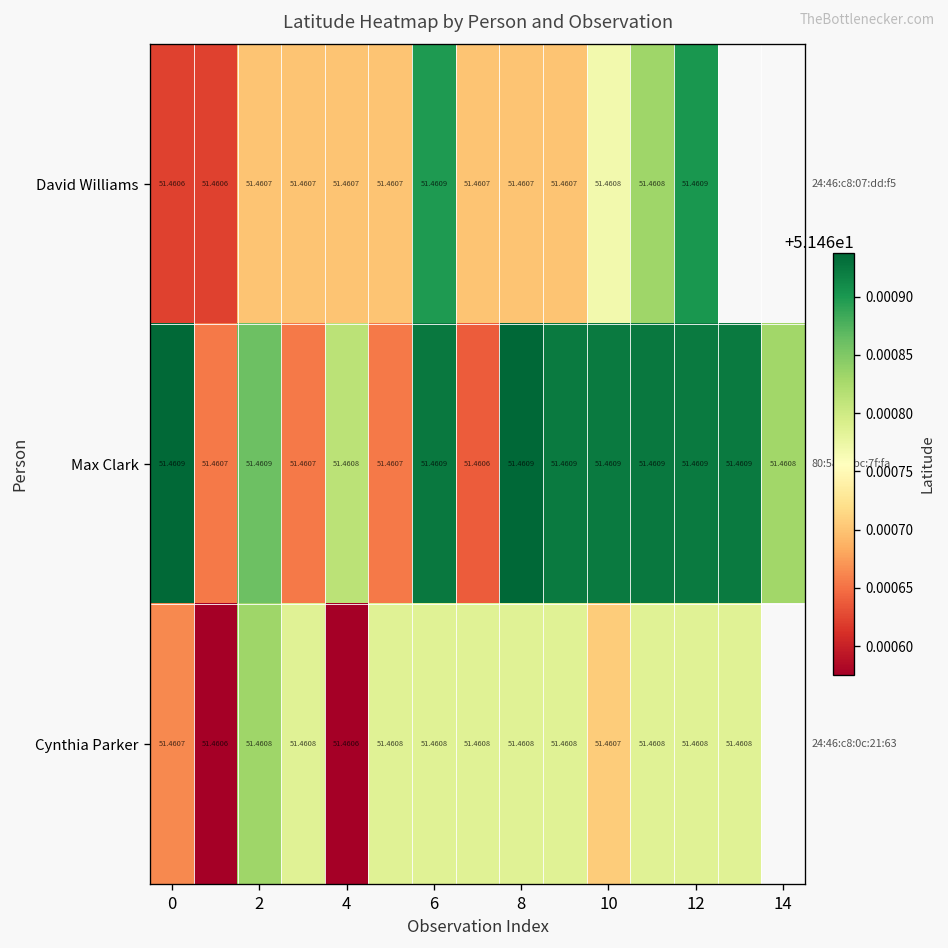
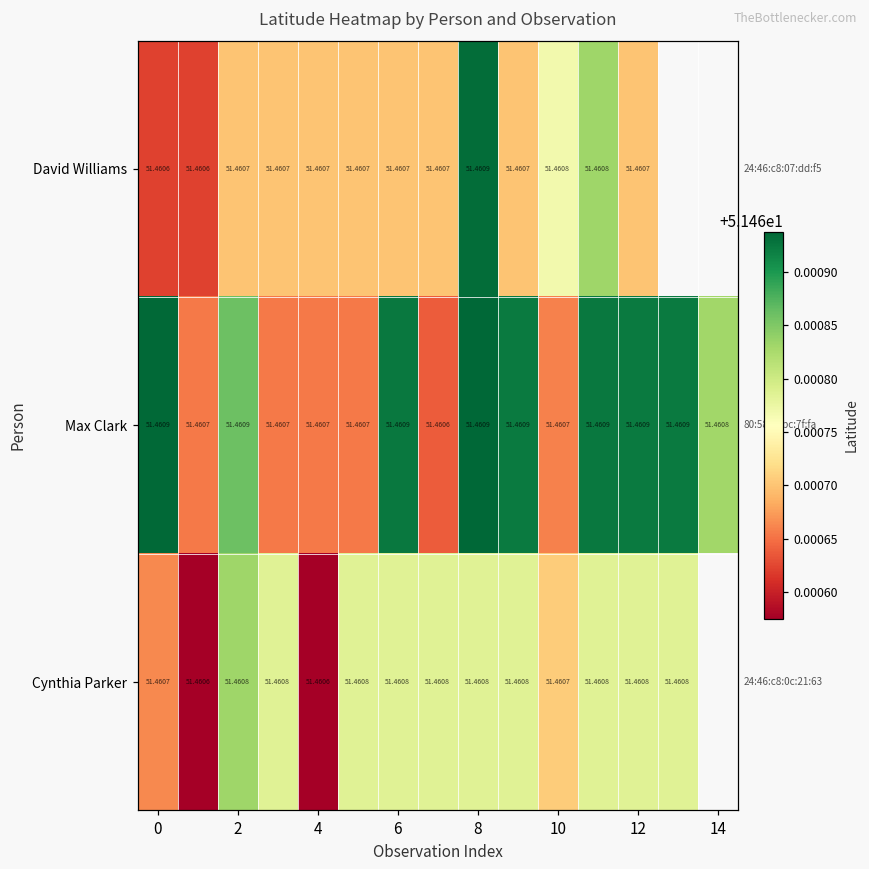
  {
    "David Williams": {
      "0": 51.4606,
      "2": 51.4607,
      "4": 51.4607,
-     "6": 51.4609,
-     "8": 51.4607,
+     "6": 51.4607,
+     "8": 51.4609,
      "10": 51.4608,
-     "12": 51.4609
+     "12": 51.4607
    },
    "Max Clark": {
      "0": 51.4609,
      "2": 51.4609,
-     "4": 51.4608,
+     "4": 51.4607,
      "6": 51.4609,
      "8": 51.4609,
-     "10": 51.4609,
+     "10": 51.4607,
      "12": 51.4609,
      "14": 51.4608
    },
    "Cynthia Parker": {
      "0": 51.4607,
      "2": 51.4608,
      "4": 51.4606,
      "6": 51.4608,
      "8": 51.4608,
      "10": 51.4607,
      "12": 51.4608
    }
  }
